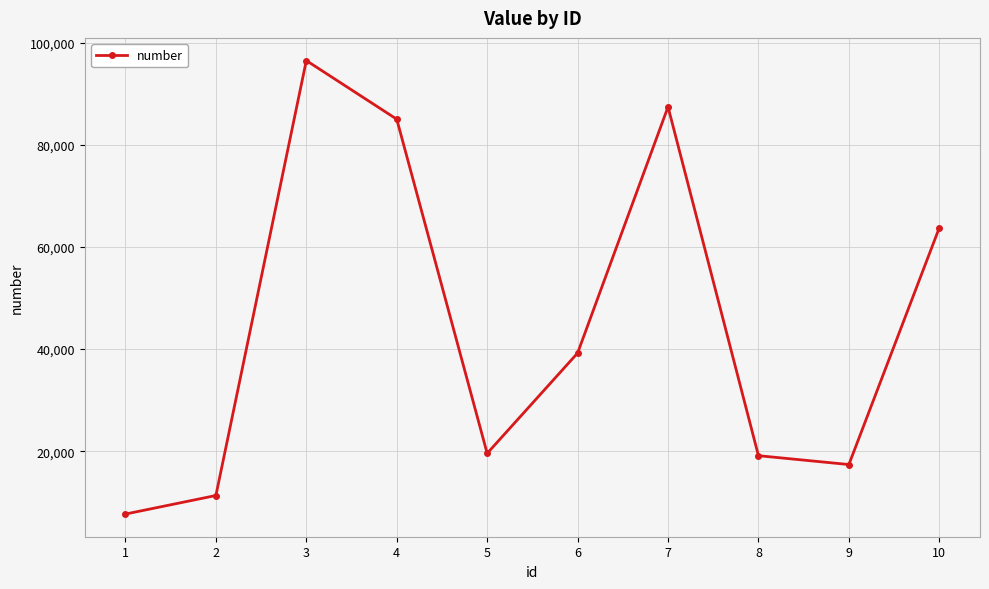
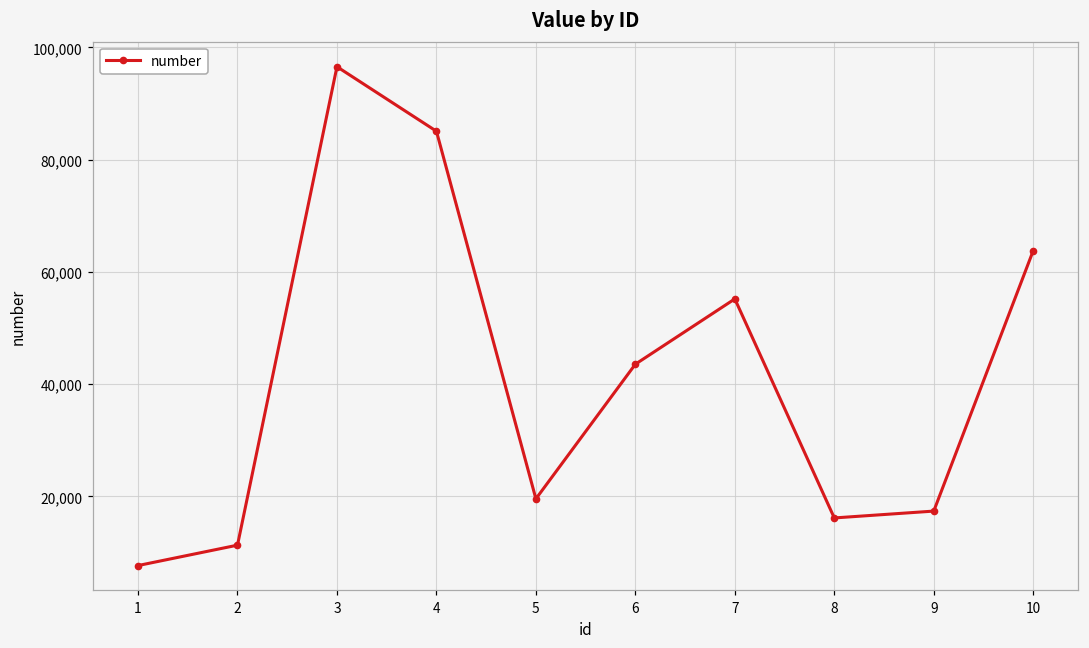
  {
    "1": "8,000",
    "2": "11,000",
    "3": "97,000",
    "4": "85,000",
    "5": "20,000",
-   "6": "39,000",
-   "7": "87,000",
-   "8": "19,000",
+   "6": "44,000",
+   "7": "55,000",
+   "8": "16,000",
    "9": "17,000",
    "10": "64,000"
  }
